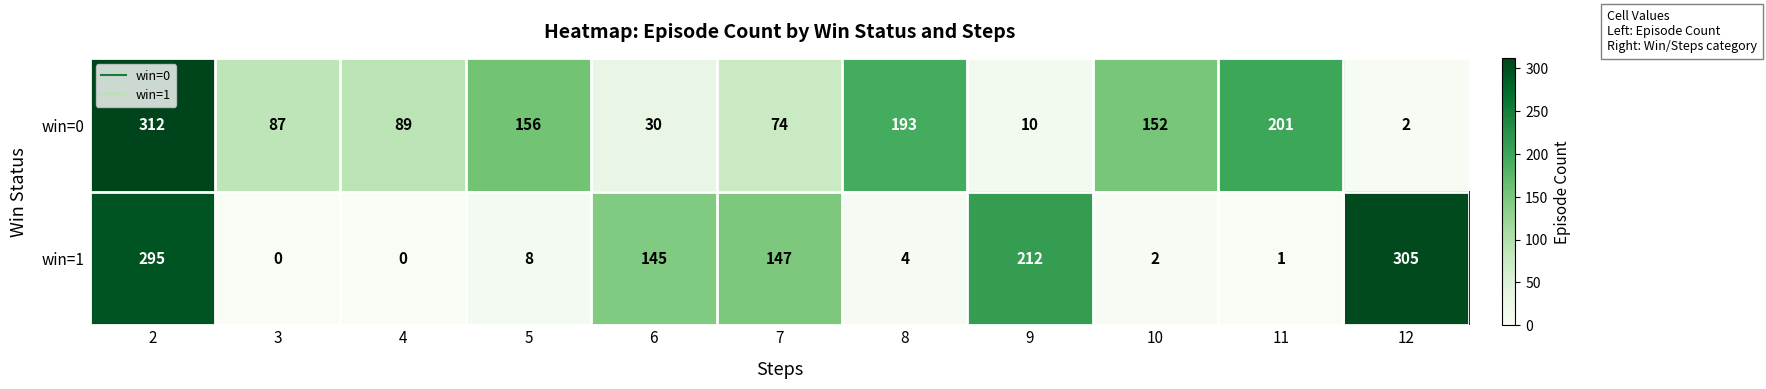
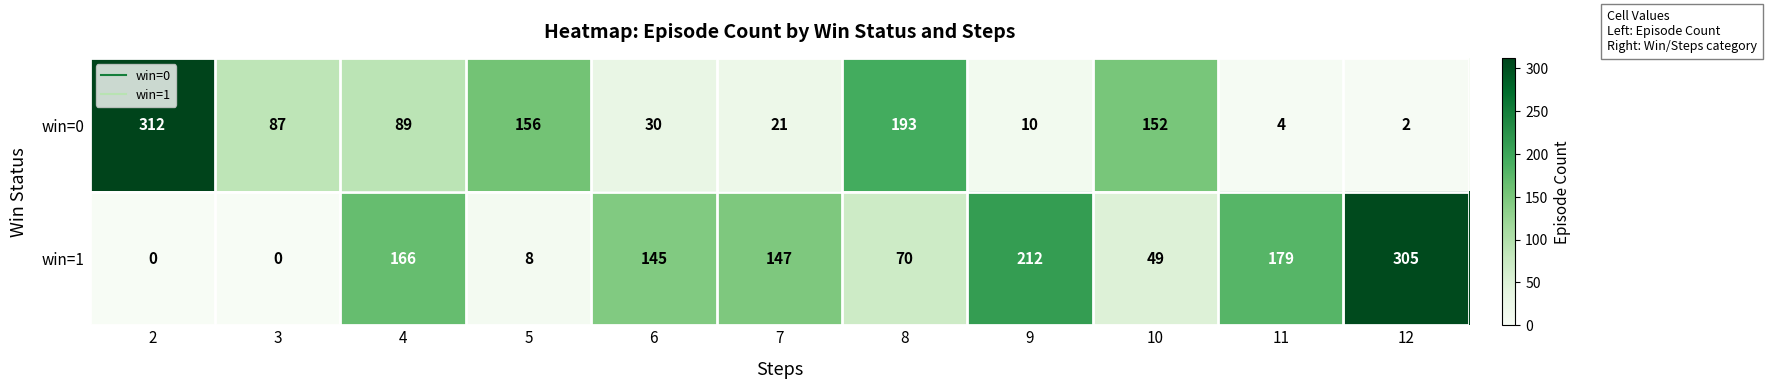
  {
    "win=0": {
      "2": 312,
      "3": 87,
      "4": 89,
      "5": 156,
      "6": 30,
-     "7": 74,
+     "7": 21,
      "8": 193,
      "9": 10,
      "10": 152,
-     "11": 201,
+     "11": 4,
      "12": 2
    },
    "win=1": {
-     "2": 295,
+     "2": 0,
      "3": 0,
-     "4": 0,
+     "4": 166,
      "5": 8,
      "6": 145,
      "7": 147,
-     "8": 4,
+     "8": 70,
      "9": 212,
-     "10": 2,
-     "11": 1,
+     "10": 49,
+     "11": 179,
      "12": 305
    }
  }
